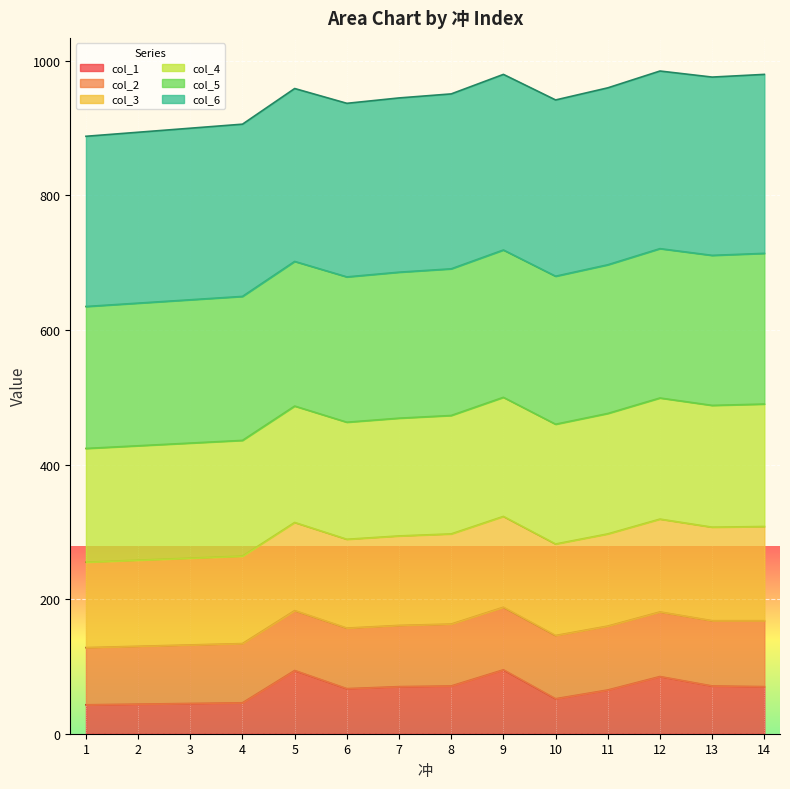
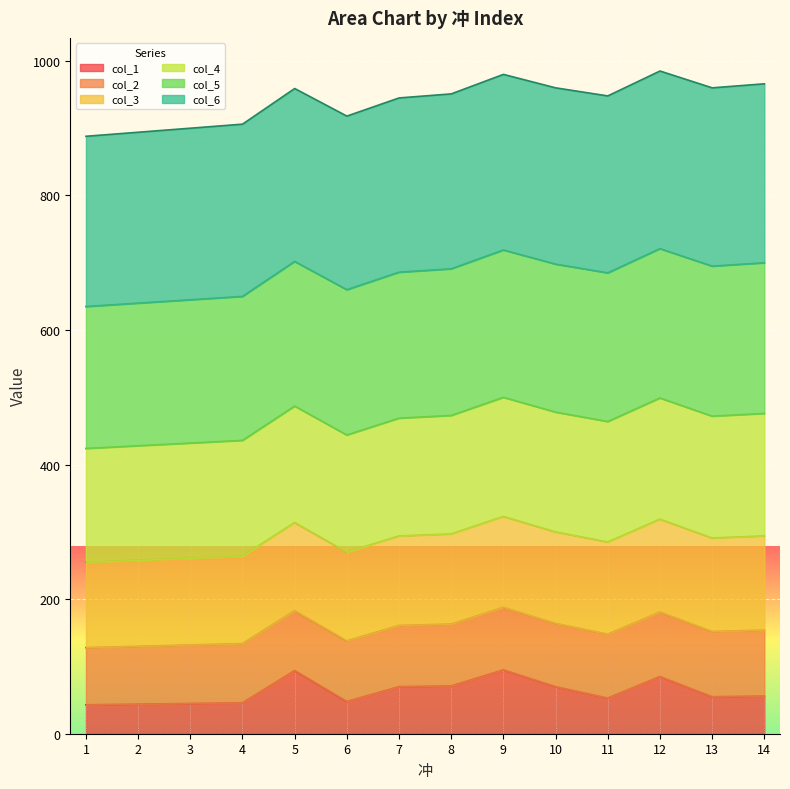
  {
    "col_1": {
      "1": 40,
      "2": 40,
      "3": 50,
      "4": 50,
      "5": 90,
-     "6": 70,
+     "6": 50,
      "7": 70,
      "8": 70,
      "9": 100,
-     "10": 50,
-     "11": 70,
+     "10": 70,
+     "11": 50,
      "12": 90,
-     "13": 70,
-     "14": 70
+     "13": 60,
+     "14": 60
    },
    "col_2": {
      "1": 90,
      "2": 90,
      "3": 90,
      "4": 90,
      "5": 90,
      "6": 90,
      "7": 90,
      "8": 90,
      "9": 90,
      "10": 90,
      "11": 100,
      "12": 100,
      "13": 100,
      "14": 100
    },
    "col_3": {
      "1": 130,
      "2": 130,
      "3": 130,
      "4": 130,
      "5": 130,
      "6": 130,
      "7": 130,
      "8": 130,
      "9": 140,
      "10": 140,
      "11": 140,
      "12": 140,
      "13": 140,
      "14": 140
    },
    "col_4": {
      "1": 170,
      "2": 170,
      "3": 170,
      "4": 170,
      "5": 170,
      "6": 170,
      "7": 180,
      "8": 180,
      "9": 180,
      "10": 180,
      "11": 180,
      "12": 180,
      "13": 180,
      "14": 180
    },
    "col_5": {
      "1": 210,
      "2": 210,
      "3": 210,
      "4": 210,
      "5": 220,
      "6": 220,
      "7": 220,
      "8": 220,
      "9": 220,
      "10": 220,
      "11": 220,
      "12": 220,
      "13": 220,
      "14": 220
    },
    "col_6": {
      "1": 250,
      "2": 250,
      "3": 260,
      "4": 260,
      "5": 260,
      "6": 260,
      "7": 260,
      "8": 260,
      "9": 260,
      "10": 260,
      "11": 260,
      "12": 260,
      "13": 270,
      "14": 270
    }
  }
